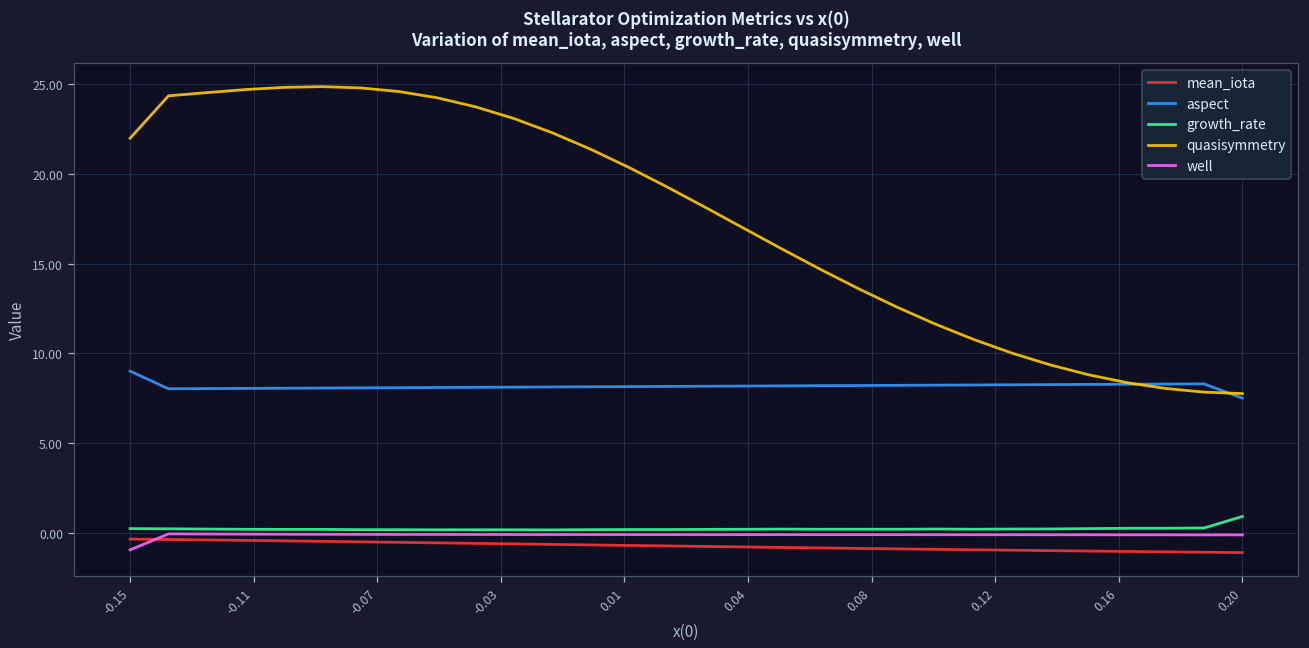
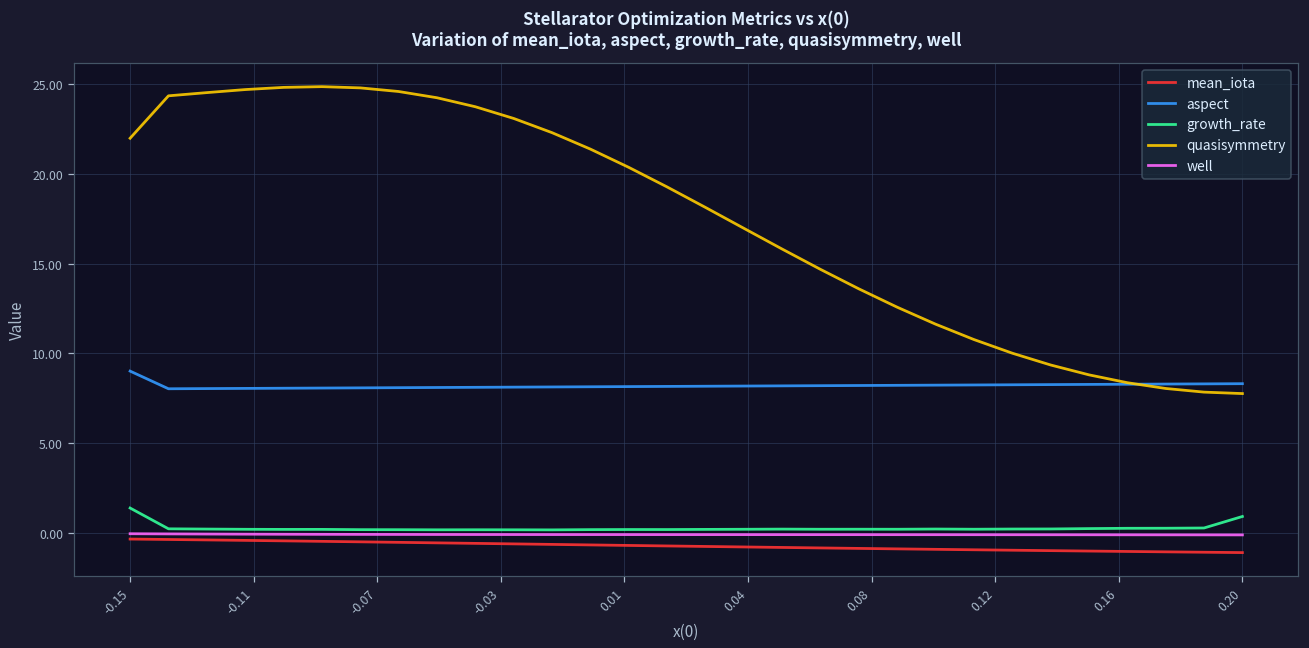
  {
    "mean_iota": {
      "-0.15": -0.4,
      "0.20": -1.1
    },
    "aspect": {
      "-0.15": 9.0,
-     "0.20": 7.5
+     "0.20": 8.3
    },
    "growth_rate": {
-     "-0.15": 0.2,
+     "-0.15": 1.4,
      "0.20": 0.9
    },
    "quasisymmetry": {
      "-0.15": 22.0,
      "0.20": 7.8
    },
    "well": {
-     "-0.15": -1.0,
+     "-0.15": -0.1,
      "0.20": -0.1
    }
  }
